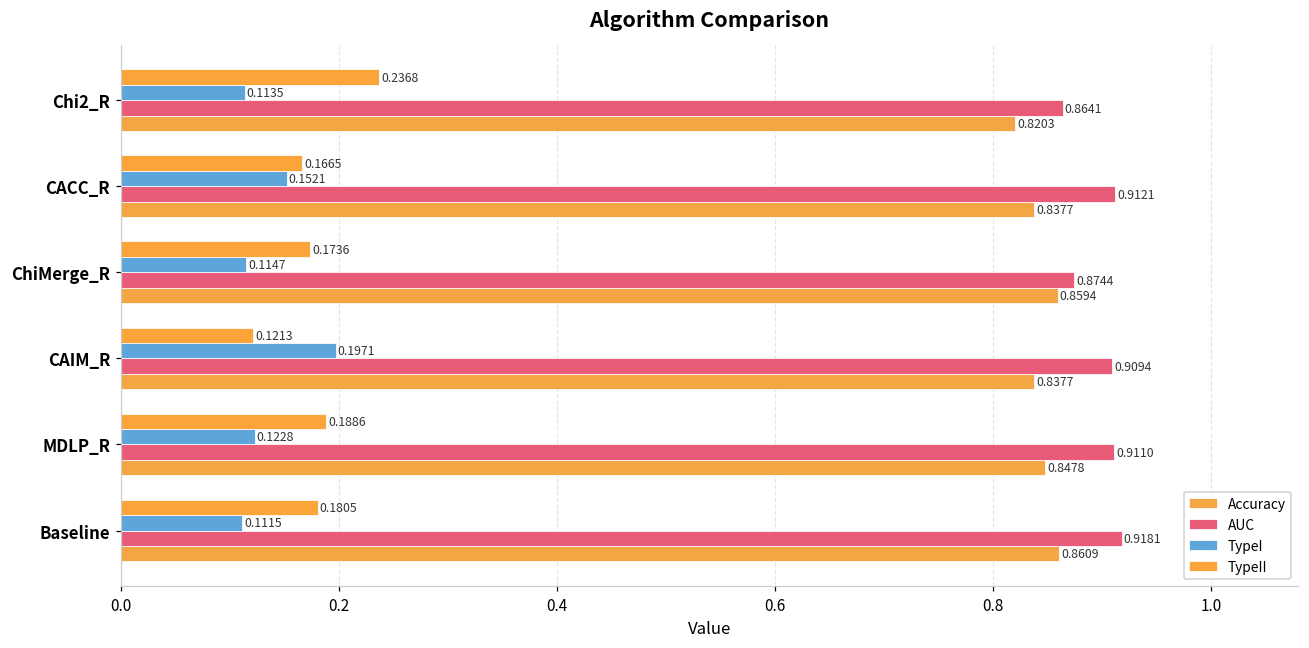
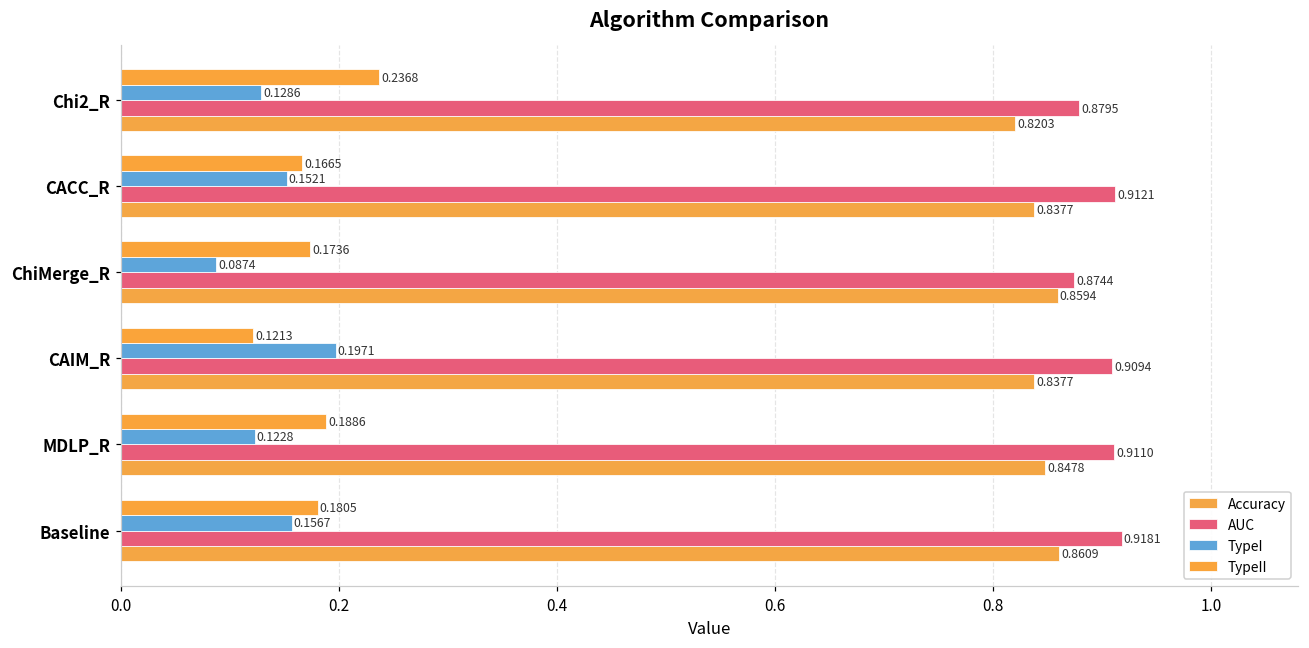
  {
    "AUC": {
-     "Chi2_R": 0.8641,
+     "Chi2_R": 0.8795,
      "CACC_R": 0.9121,
      "ChiMerge_R": 0.8744,
      "CAIM_R": 0.9094,
      "MDLP_R": 0.9110,
      "Baseline": 0.9181
    },
    "TypeI": {
-     "Chi2_R": 0.1135,
+     "Chi2_R": 0.1286,
      "CACC_R": 0.1521,
-     "ChiMerge_R": 0.1147,
+     "ChiMerge_R": 0.0874,
      "CAIM_R": 0.1971,
      "MDLP_R": 0.1228,
-     "Baseline": 0.1115
+     "Baseline": 0.1567
    }
  }
